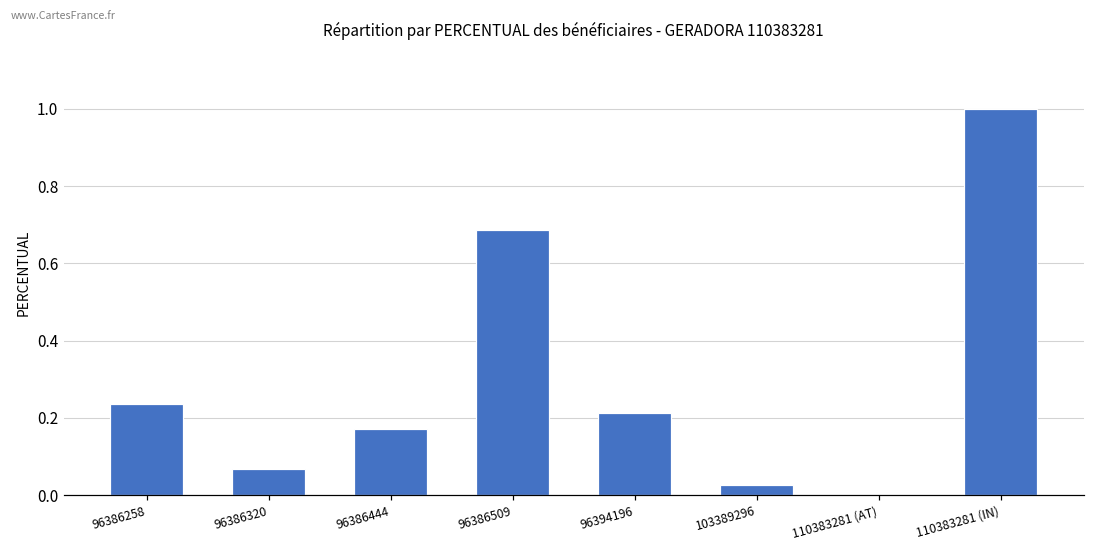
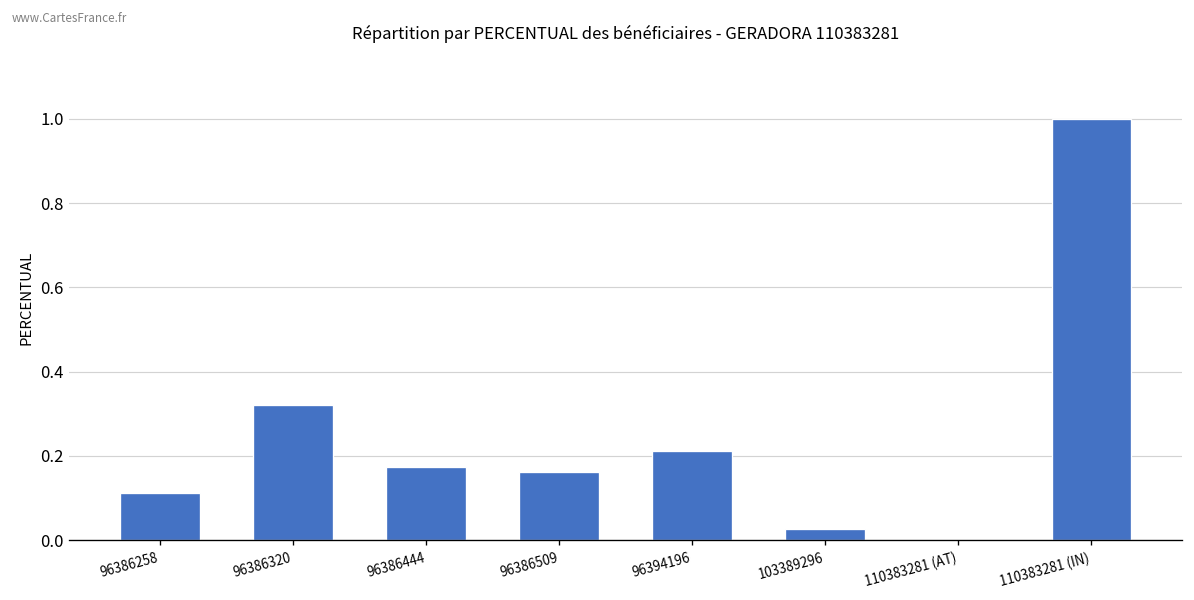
  {
-   "96386258": 0.24,
-   "96386320": 0.07,
+   "96386258": 0.11,
+   "96386320": 0.32,
    "96386444": 0.17,
-   "96386509": 0.69,
+   "96386509": 0.16,
    "96394196": 0.21,
    "103389296": 0.03,
    "110383281 (AT)": 0.00,
    "110383281 (IN)": 1.00
  }
